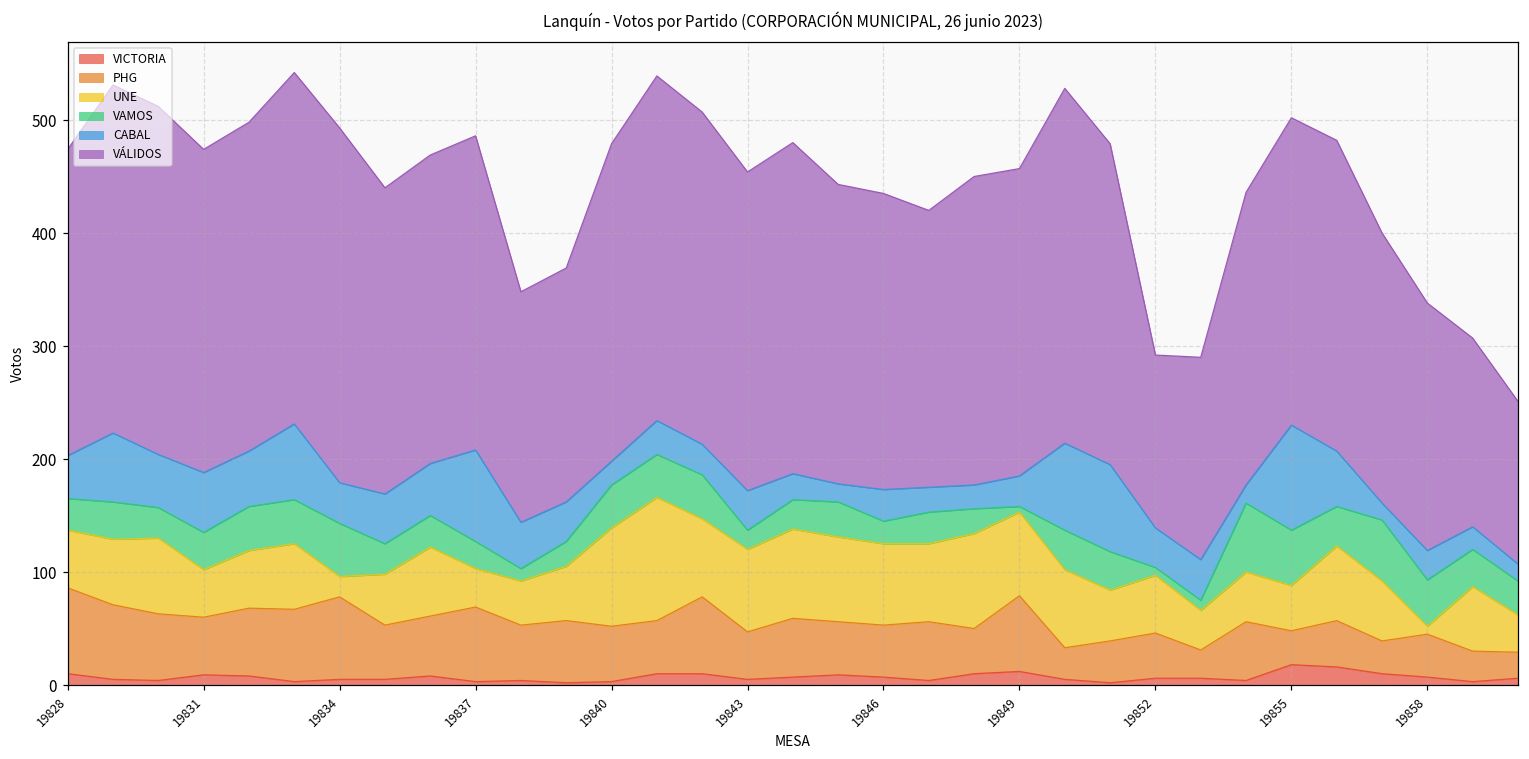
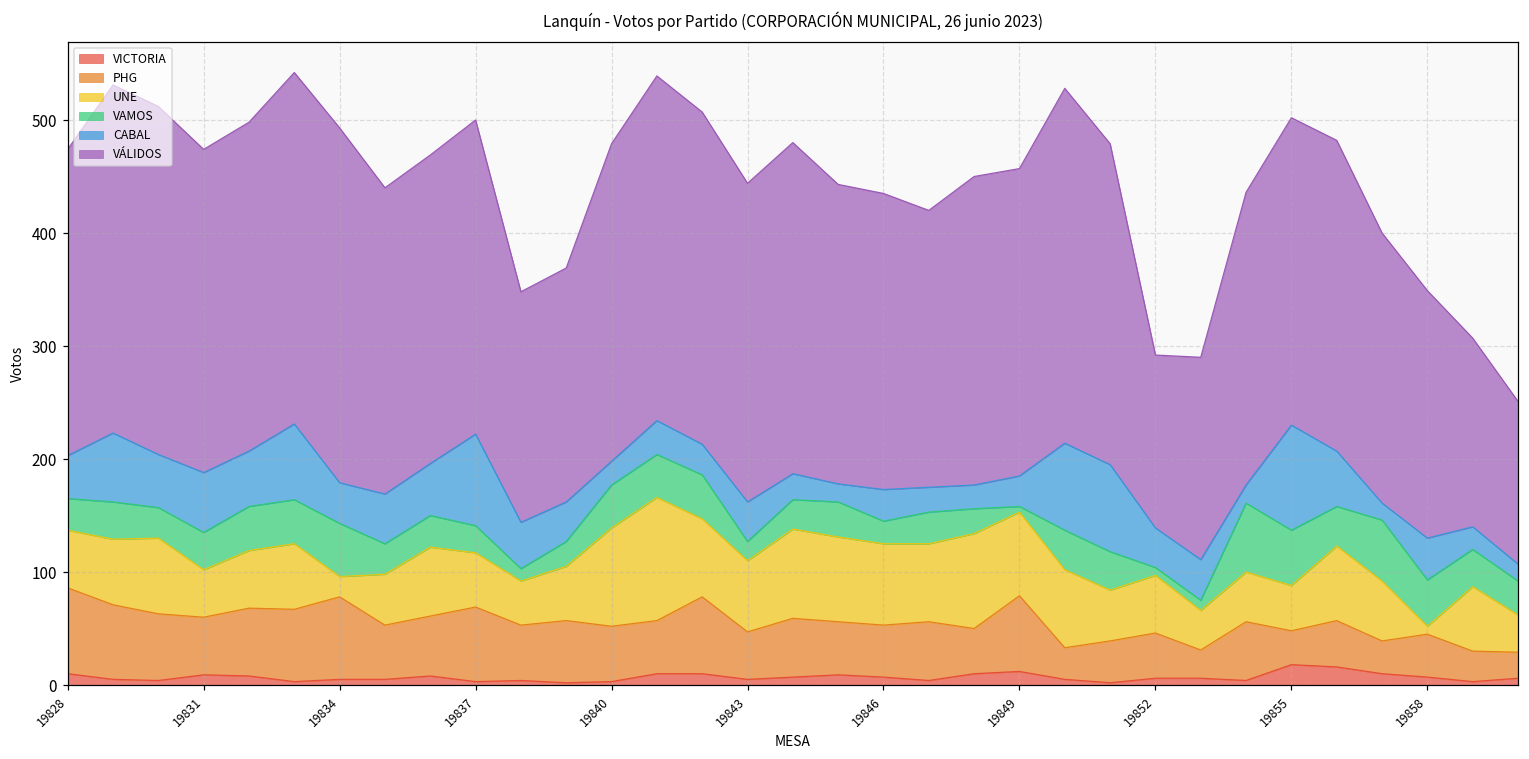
  {
    "UNE": {
      "19828": 51,
      "19831": 42,
      "19834": 18,
-     "19837": 34,
+     "19837": 48,
      "19840": 87,
-     "19843": 73,
+     "19843": 63,
      "19846": 72,
      "19849": 74,
      "19852": 51,
      "19855": 40,
      "19858": 7
    },
    "VAMOS": {
      "19828": 28,
      "19831": 33,
      "19834": 47,
      "19837": 24,
      "19840": 38,
      "19843": 17,
      "19846": 20,
      "19849": 5,
      "19852": 7,
      "19855": 49,
      "19858": 41
    },
    "CABAL": {
      "19828": 38,
      "19831": 53,
      "19834": 36,
      "19837": 81,
      "19840": 21,
      "19843": 35,
      "19846": 28,
      "19849": 27,
      "19852": 35,
      "19855": 93,
-     "19858": 26
+     "19858": 37
    },
    "VÁLIDOS": {
      "19828": 271,
      "19831": 286,
      "19834": 314,
      "19837": 278,
      "19840": 281,
      "19843": 282,
      "19846": 262,
      "19849": 272,
      "19852": 153,
      "19855": 272,
      "19858": 219
    }
  }
